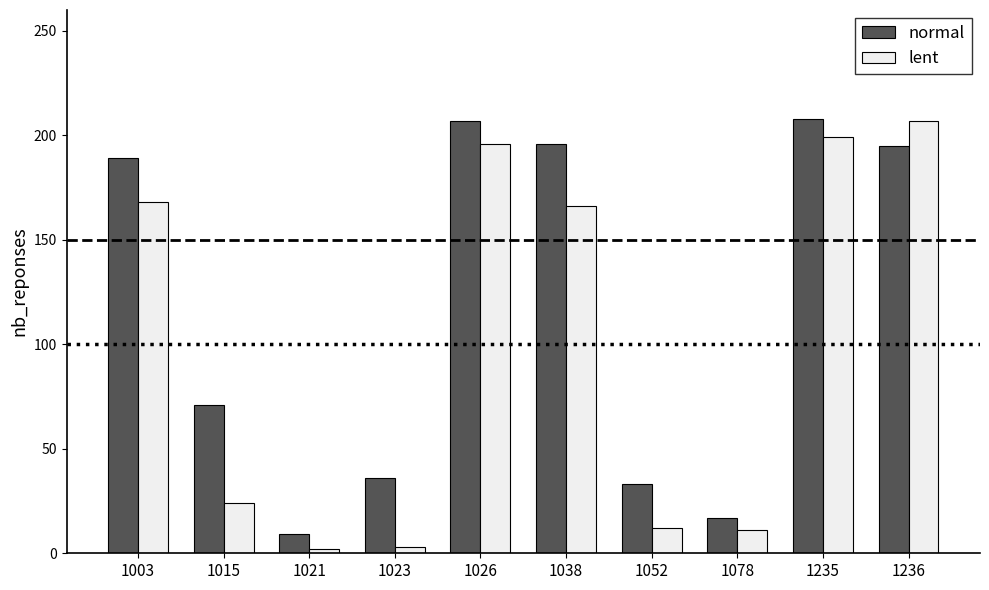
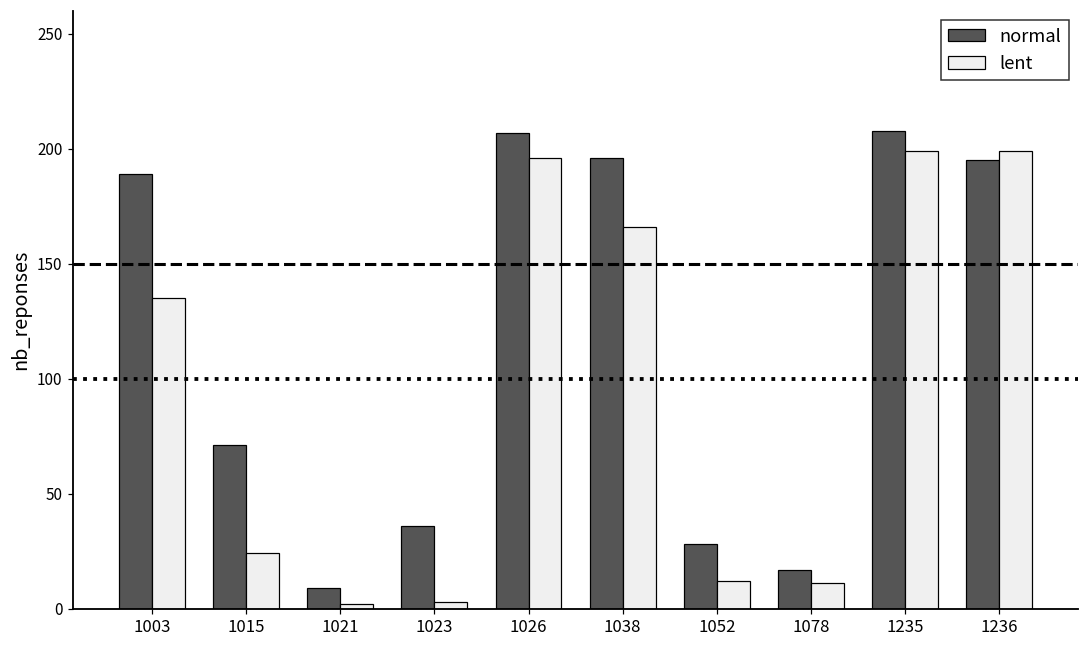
  {
    "normal": {
      "1003": 189,
      "1015": 71,
      "1021": 9,
      "1023": 36,
      "1026": 207,
      "1038": 196,
-     "1052": 33,
+     "1052": 28,
      "1078": 17,
      "1235": 208,
      "1236": 195
    },
    "lent": {
-     "1003": 168,
+     "1003": 135,
      "1015": 24,
      "1021": 2,
      "1023": 3,
      "1026": 196,
      "1038": 166,
      "1052": 12,
      "1078": 11,
      "1235": 199,
-     "1236": 207
+     "1236": 199
    }
  }
